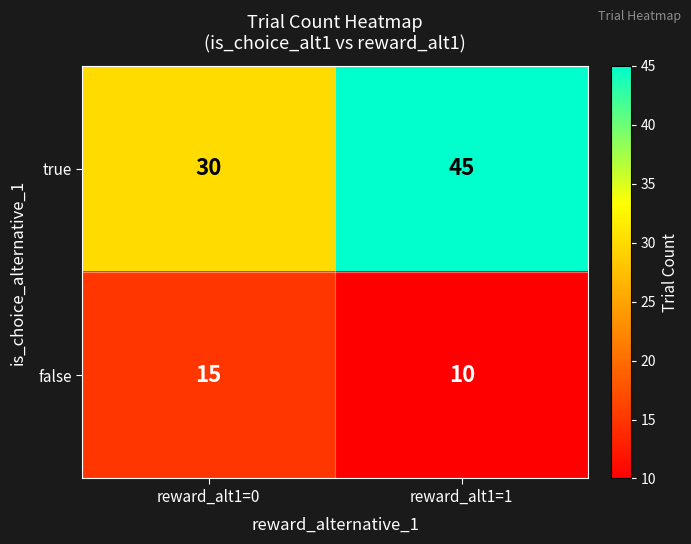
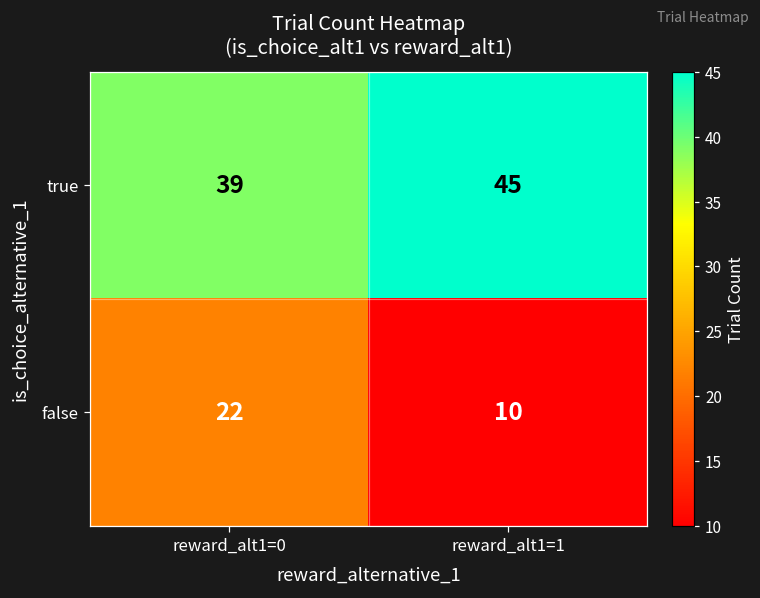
  {
    "true": {
-     "reward_alt1=0": 30,
+     "reward_alt1=0": 39,
      "reward_alt1=1": 45
    },
    "false": {
-     "reward_alt1=0": 15,
+     "reward_alt1=0": 22,
      "reward_alt1=1": 10
    }
  }
